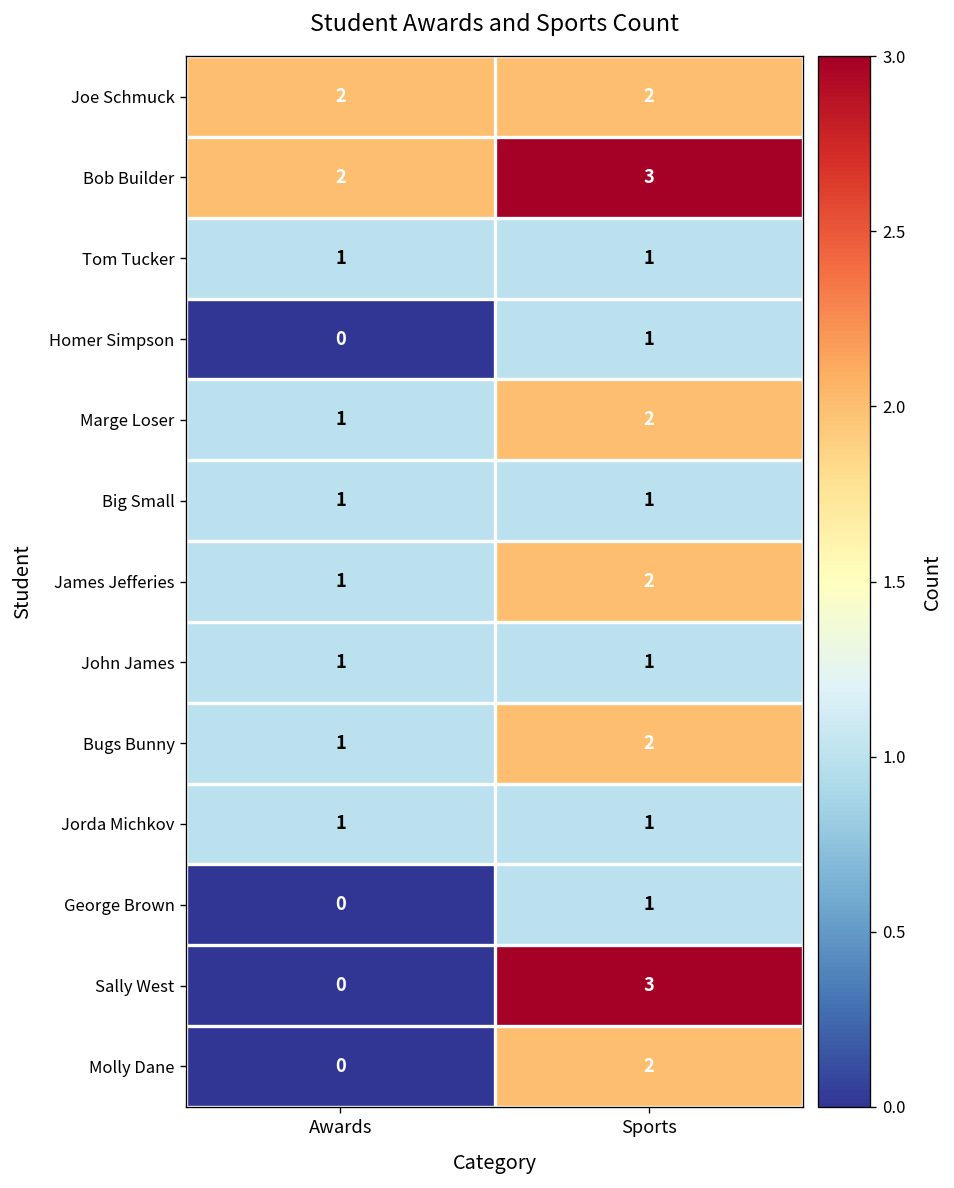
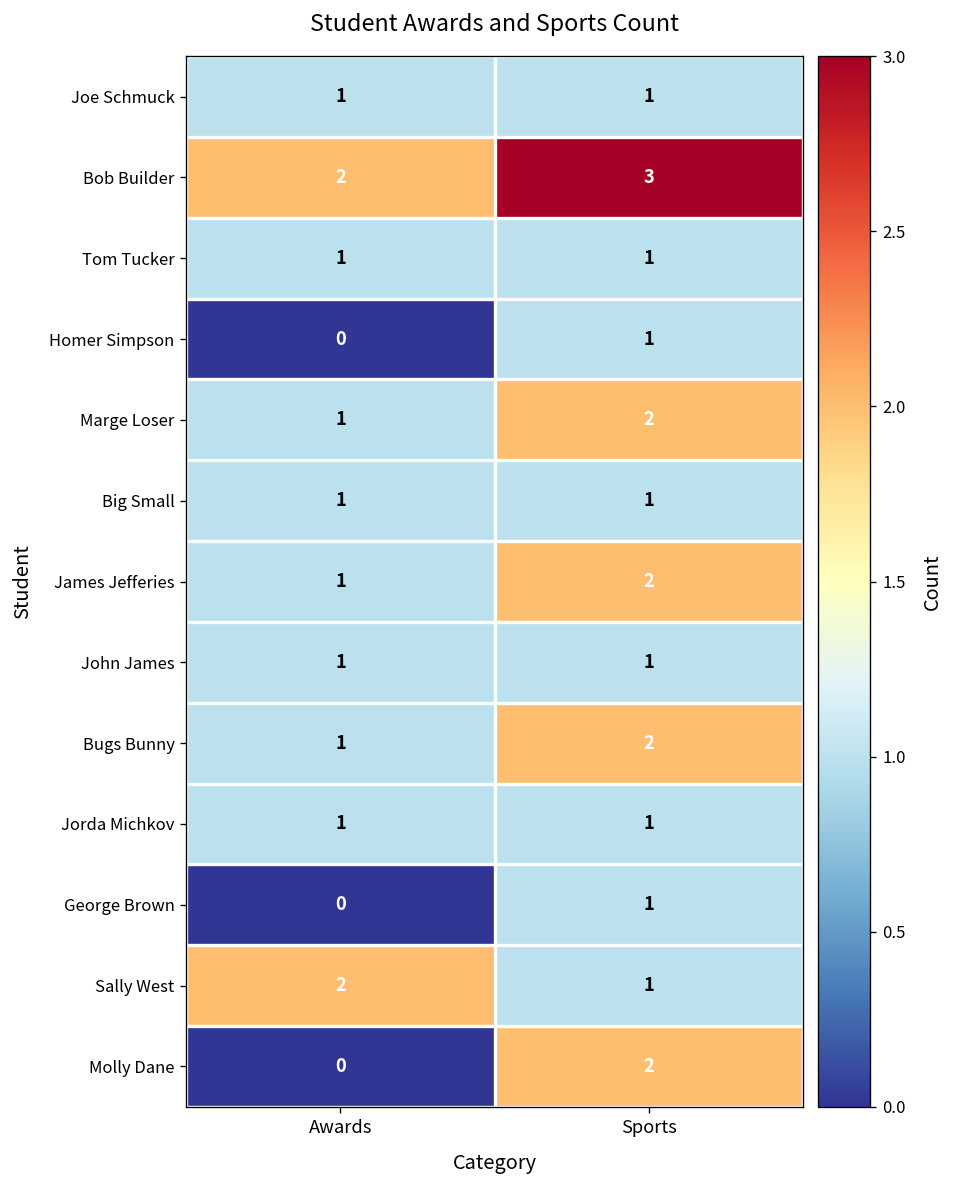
  {
    "Joe Schmuck": {
-     "Awards": 2,
-     "Sports": 2
+     "Awards": 1,
+     "Sports": 1
    },
    "Bob Builder": {
      "Awards": 2,
      "Sports": 3
    },
    "Tom Tucker": {
      "Awards": 1,
      "Sports": 1
    },
    "Homer Simpson": {
      "Awards": 0,
      "Sports": 1
    },
    "Marge Loser": {
      "Awards": 1,
      "Sports": 2
    },
    "Big Small": {
      "Awards": 1,
      "Sports": 1
    },
    "James Jefferies": {
      "Awards": 1,
      "Sports": 2
    },
    "John James": {
      "Awards": 1,
      "Sports": 1
    },
    "Bugs Bunny": {
      "Awards": 1,
      "Sports": 2
    },
    "Jorda Michkov": {
      "Awards": 1,
      "Sports": 1
    },
    "George Brown": {
      "Awards": 0,
      "Sports": 1
    },
    "Sally West": {
-     "Awards": 0,
-     "Sports": 3
+     "Awards": 2,
+     "Sports": 1
    },
    "Molly Dane": {
      "Awards": 0,
      "Sports": 2
    }
  }
